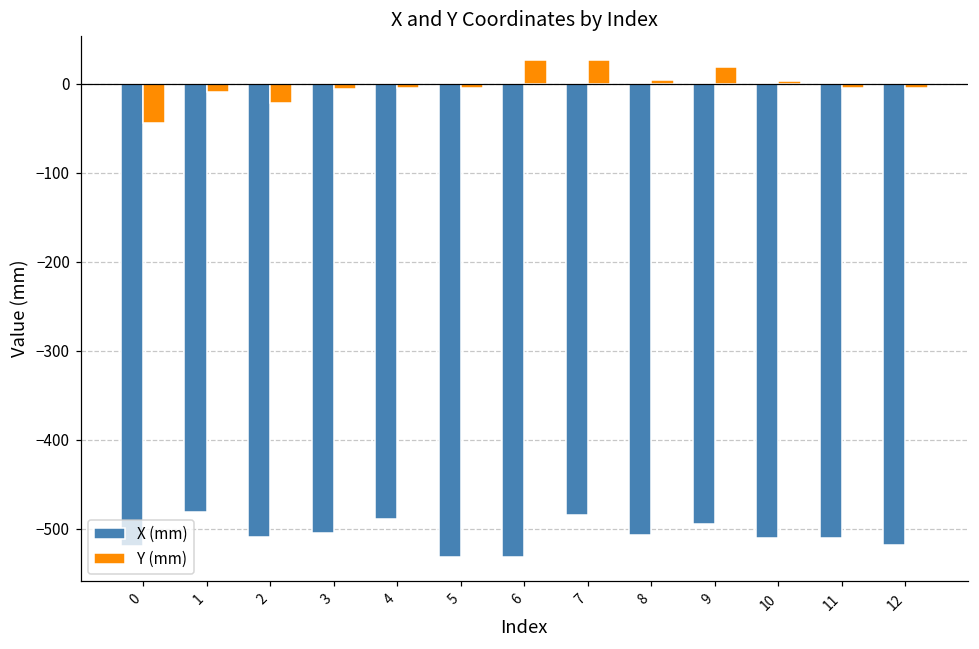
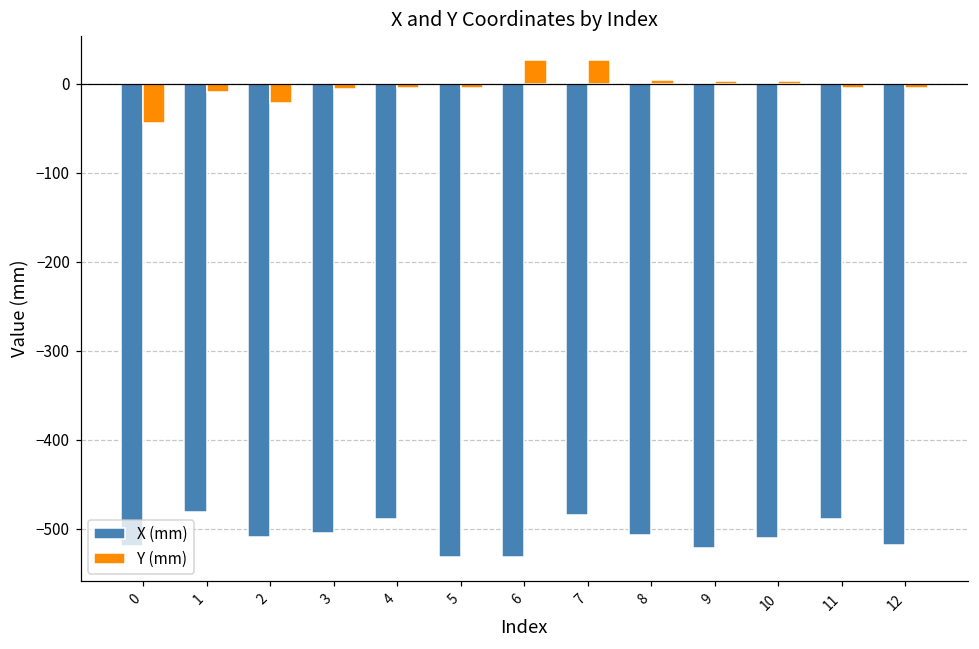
  {
    "X (mm)": {
      "1": -480,
      "2": -510,
      "3": -500,
      "4": -490,
      "5": -530,
      "6": -530,
      "7": -480,
      "8": -510,
-     "9": -490,
+     "9": -520,
      "10": -510,
-     "11": -510,
+     "11": -490,
      "12": -520
    },
    "Y (mm)": {
      "0": -40,
      "1": -10,
      "2": -20,
      "3": -10,
      "4": -10,
      "5": -10,
      "6": 30,
      "7": 30,
      "8": 0,
-     "9": 20,
+     "9": 0,
      "11": -10,
      "12": -10
    }
  }
